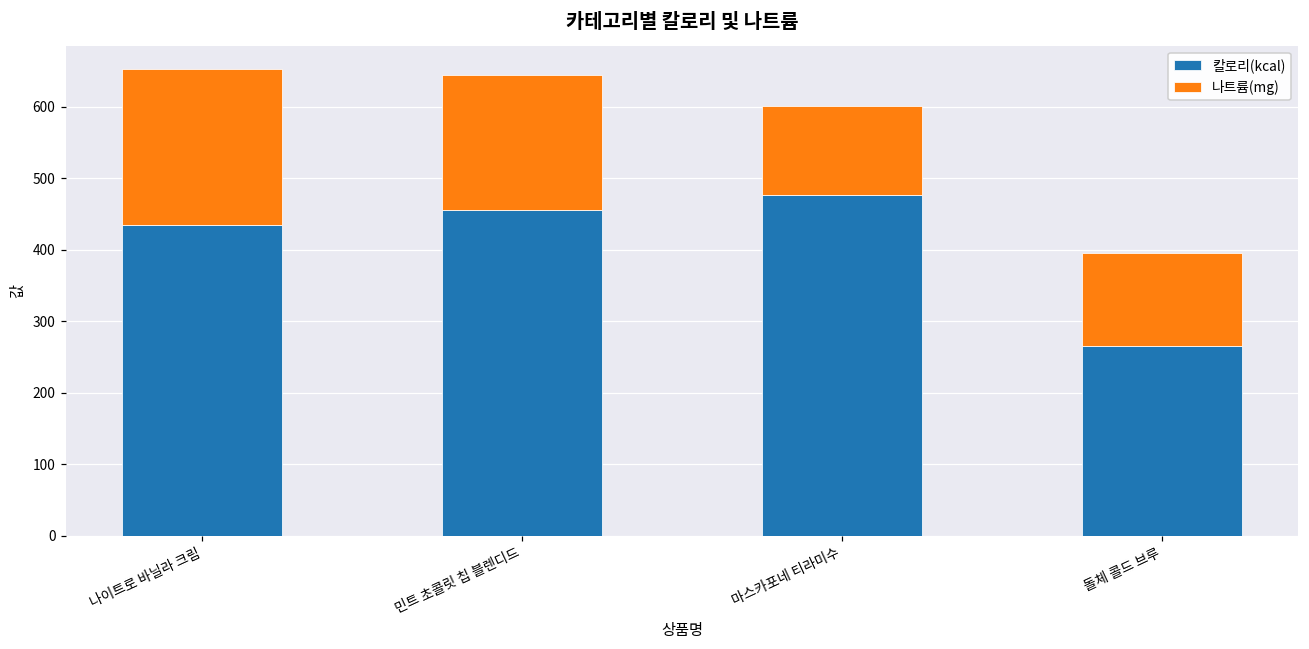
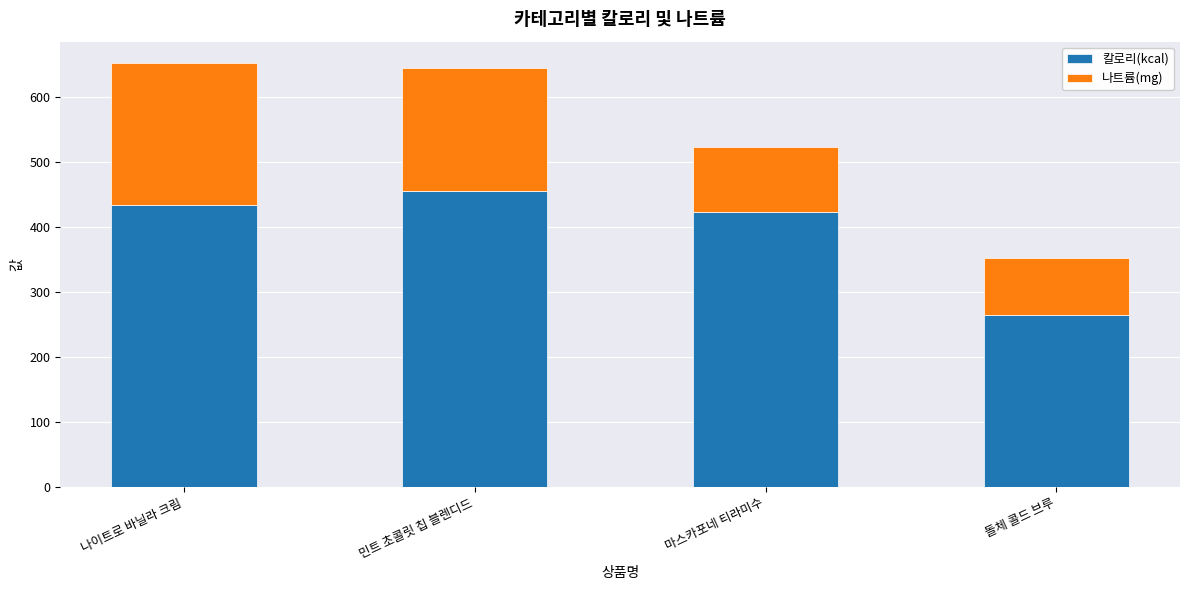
  {
    "칼로리(kcal)": {
      "나이트로 바닐라 크림": 430,
      "민트 초콜릿 칩 블렌디드": 460,
-     "마스카포네 티라미수": 480,
+     "마스카포네 티라미수": 420,
      "돌체 콜드 브루": 270
    },
    "나트륨(mg)": {
      "나이트로 바닐라 크림": 220,
      "민트 초콜릿 칩 블렌디드": 190,
-     "마스카포네 티라미수": 130,
-     "돌체 콜드 브루": 130
+     "마스카포네 티라미수": 100,
+     "돌체 콜드 브루": 90
    }
  }
